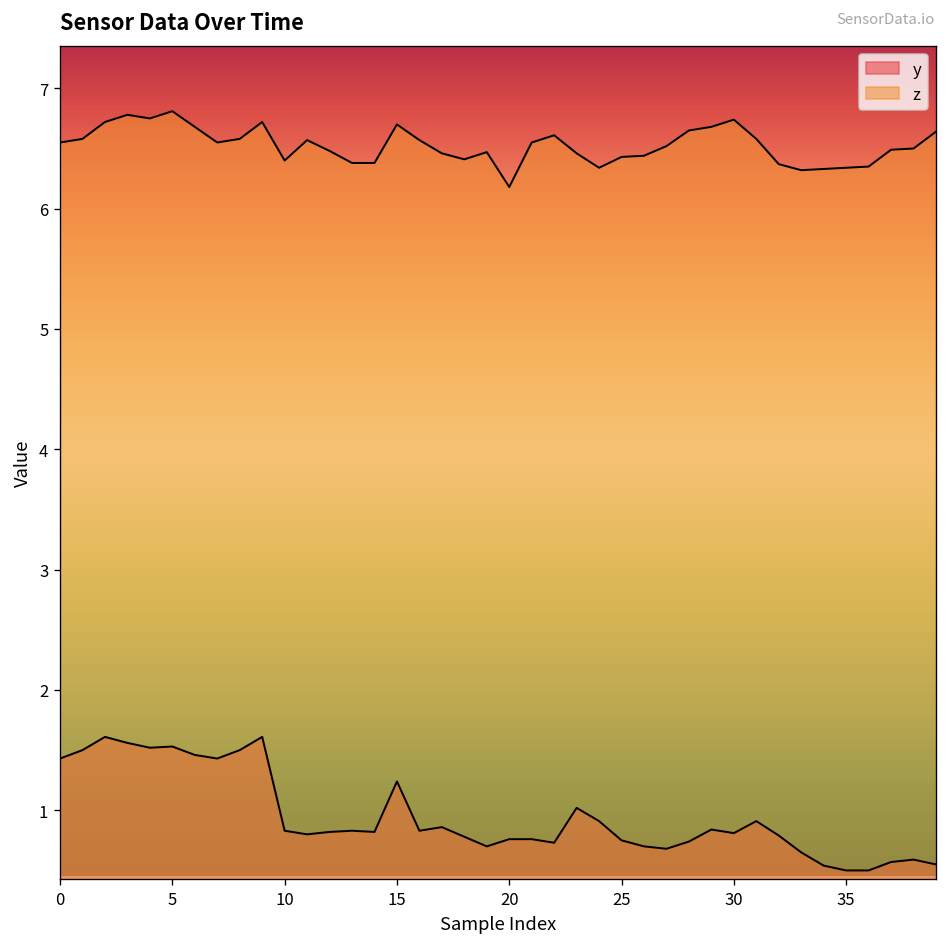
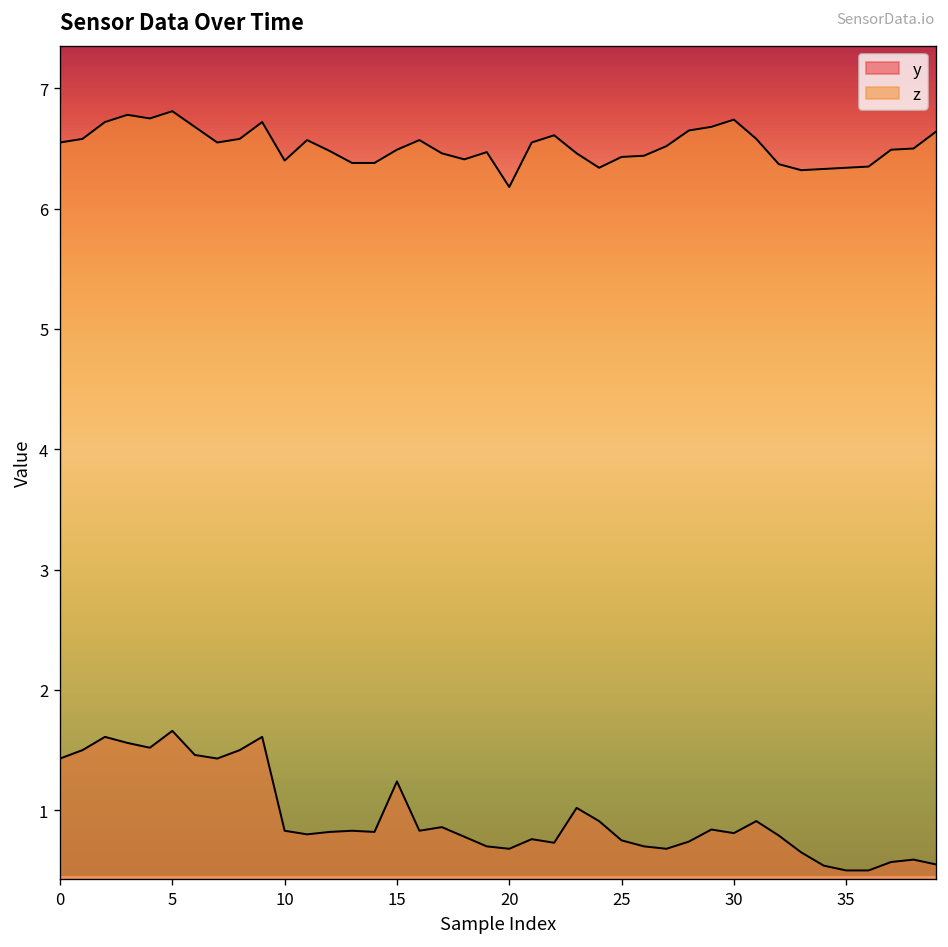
  {
    "y": {
      "0": 1.43,
-     "5": 1.53,
+     "5": 1.66,
      "10": 0.83,
      "15": 1.24,
-     "20": 0.76,
+     "20": 0.68,
      "25": 0.75,
      "30": 0.81,
      "35": 0.50
    },
    "z": {
      "0": 6.55,
      "5": 6.81,
      "10": 6.40,
-     "15": 6.70,
+     "15": 6.49,
      "20": 6.18,
      "25": 6.43,
      "30": 6.74,
      "35": 6.34
    }
  }
